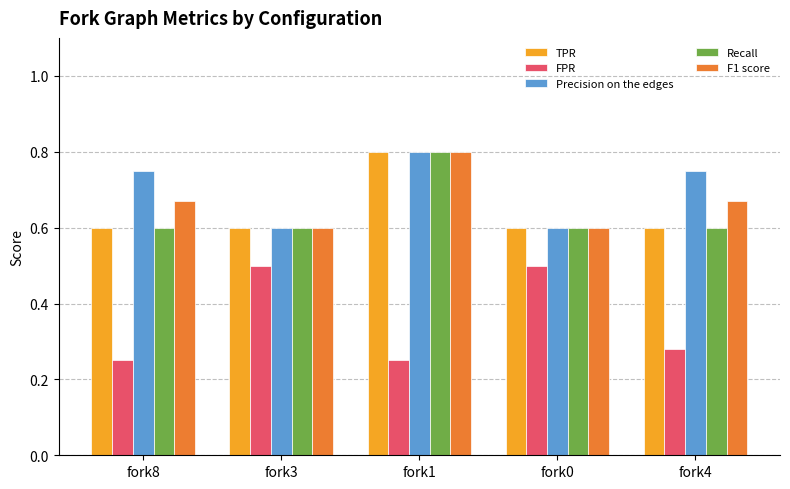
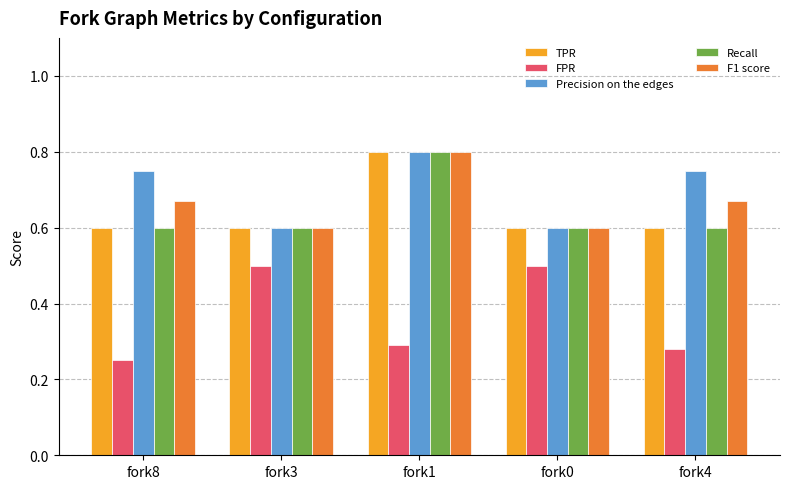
  {
    "FPR": {
      "fork8": 0.25,
      "fork3": 0.50,
-     "fork1": 0.25,
+     "fork1": 0.29,
      "fork0": 0.50,
      "fork4": 0.28
    },
    "Precision on the edges": {
      "fork8": 0.75,
      "fork3": 0.60,
      "fork1": 0.80,
      "fork0": 0.60,
      "fork4": 0.75
    },
    "Recall": {
      "fork8": 0.60,
      "fork3": 0.60,
      "fork1": 0.80,
      "fork0": 0.60,
      "fork4": 0.60
    }
  }
